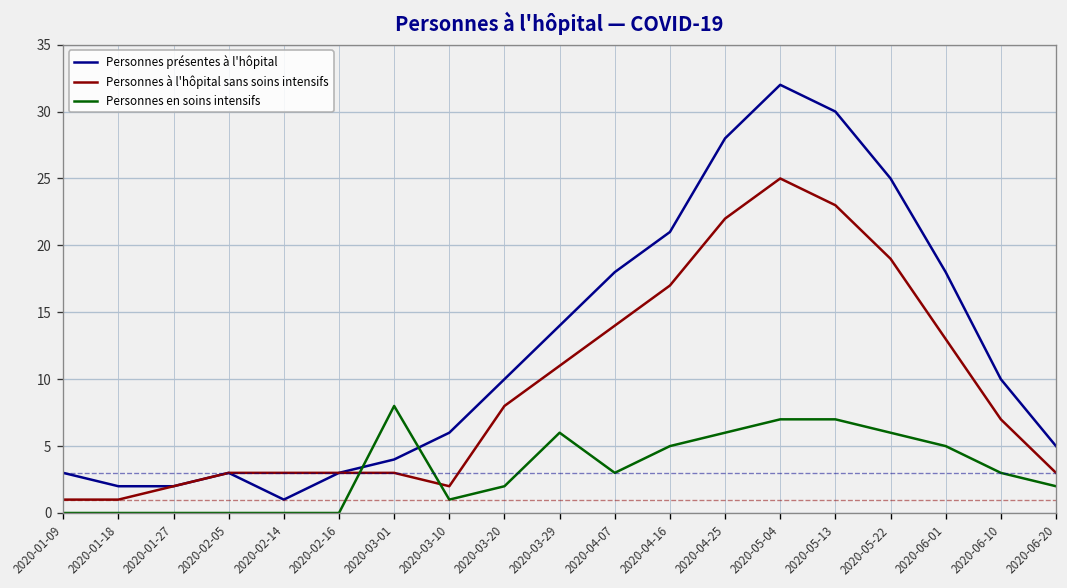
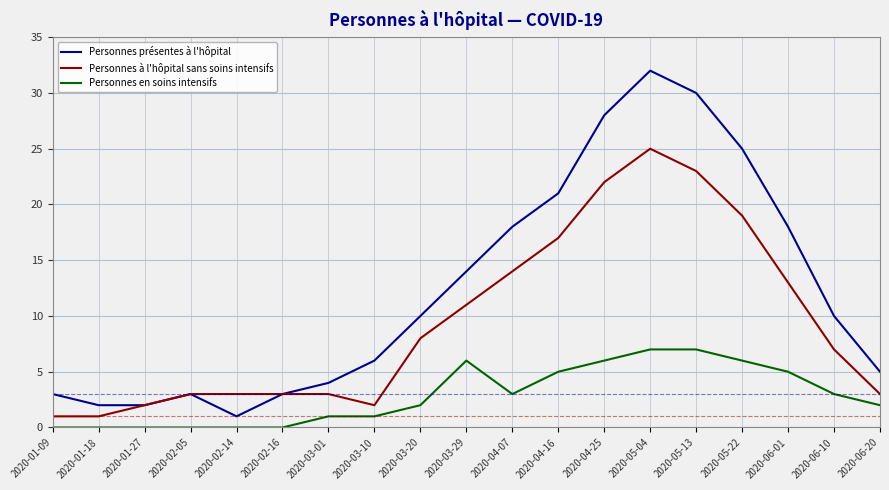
  {
    "Personnes présentes à l'hôpital": {
      "2020-01-09": 3,
      "2020-01-18": 2,
      "2020-02-14": 1,
      "2020-03-01": 4,
      "2020-03-10": 6,
      "2020-03-20": 10,
      "2020-03-29": 14,
      "2020-04-07": 18,
      "2020-04-16": 21,
      "2020-04-25": 28,
      "2020-05-04": 32,
      "2020-05-13": 30,
      "2020-05-22": 25,
      "2020-06-01": 18,
      "2020-06-10": 10,
      "2020-06-20": 5
    },
    "Personnes à l'hôpital sans soins intensifs": {
      "2020-01-09": 1,
      "2020-01-18": 1,
      "2020-02-14": 3,
      "2020-03-01": 3,
      "2020-03-10": 2,
      "2020-03-20": 8,
      "2020-03-29": 11,
      "2020-04-07": 14,
      "2020-04-16": 17,
      "2020-04-25": 22,
      "2020-05-04": 25,
      "2020-05-13": 23,
      "2020-05-22": 19,
      "2020-06-01": 13,
      "2020-06-10": 7,
      "2020-06-20": 3
    },
    "Personnes en soins intensifs": {
      "2020-01-09": 0,
      "2020-01-18": 0,
      "2020-01-27": 0,
      "2020-02-05": 0,
      "2020-02-14": 0,
      "2020-02-16": 0,
-     "2020-03-01": 8,
+     "2020-03-01": 1,
      "2020-03-10": 1,
      "2020-03-20": 2,
      "2020-03-29": 6,
      "2020-04-07": 3,
      "2020-04-16": 5,
      "2020-04-25": 6,
      "2020-05-04": 7,
      "2020-05-13": 7,
      "2020-05-22": 6,
      "2020-06-01": 5,
      "2020-06-10": 3,
      "2020-06-20": 2
    }
  }
